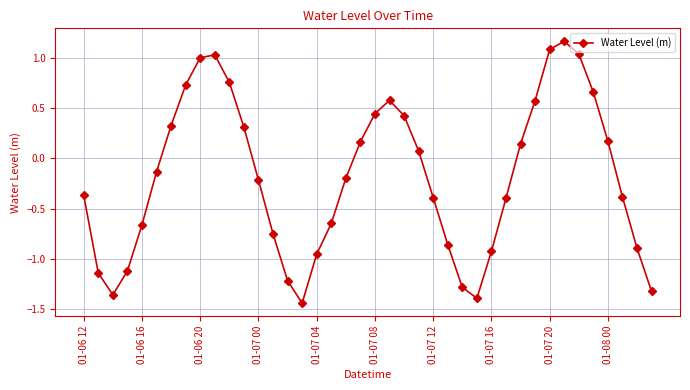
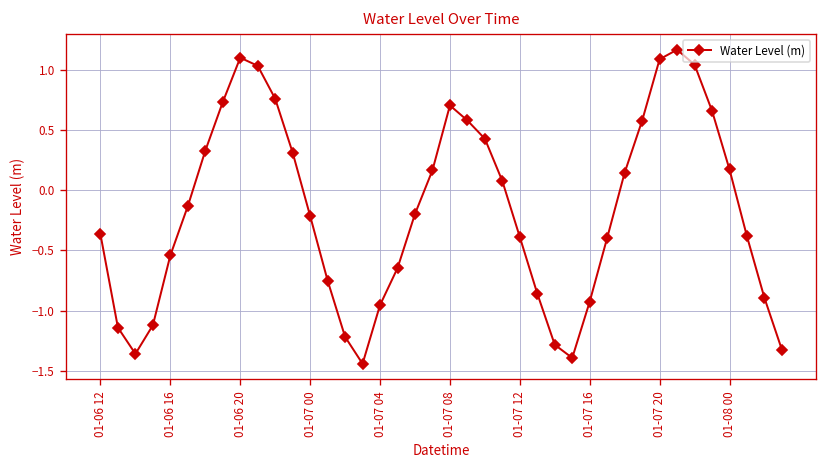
  {
    "01-06 12": -0.37,
-   "01-06 16": -0.66,
-   "01-06 20": 1.00,
+   "01-06 16": -0.54,
+   "01-06 20": 1.10,
    "01-07 00": -0.21,
    "01-07 04": -0.95,
-   "01-07 08": 0.45,
+   "01-07 08": 0.70,
    "01-07 12": -0.39,
    "01-07 16": -0.93,
    "01-07 20": 1.09,
    "01-08 00": 0.17
  }
